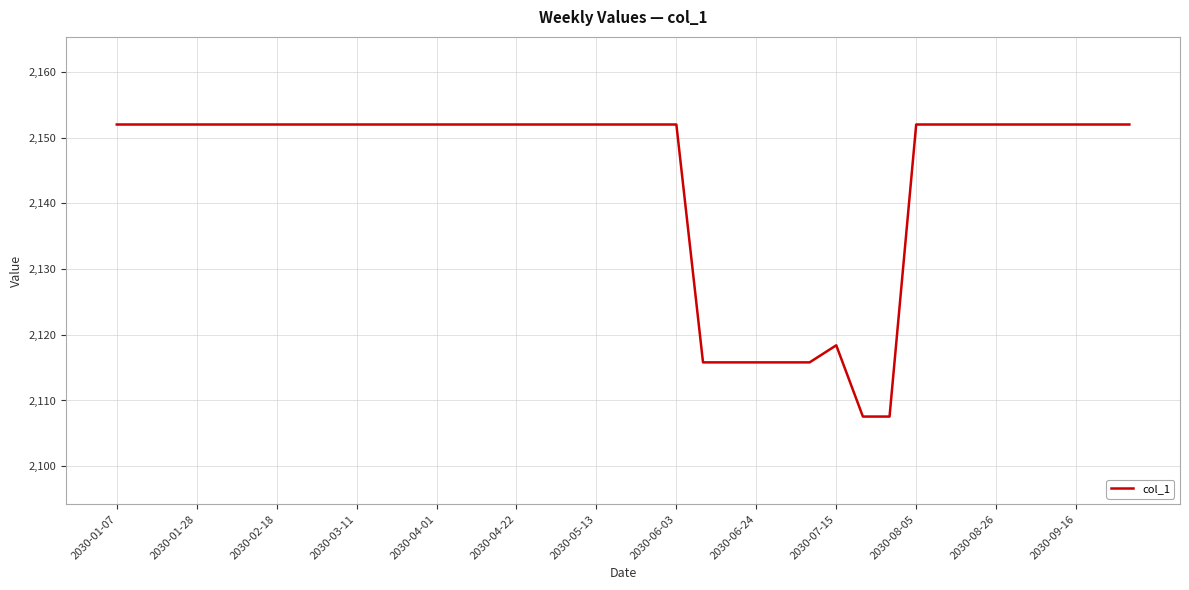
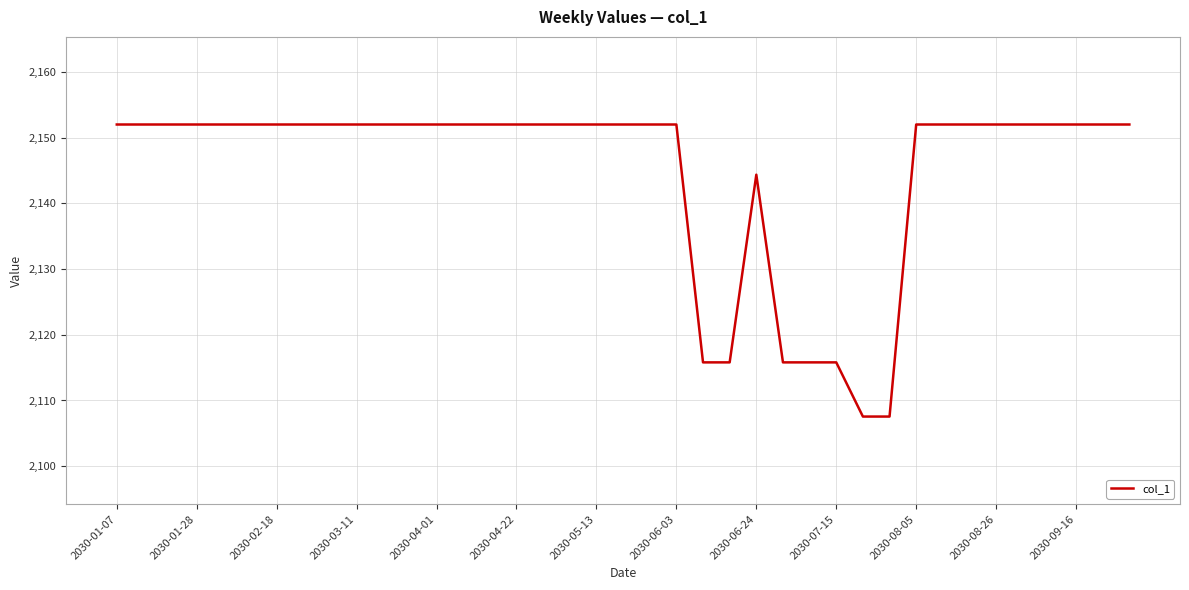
  {
    "2030-01-07": "2,152",
    "2030-01-28": "2,152",
    "2030-02-18": "2,152",
    "2030-03-11": "2,152",
    "2030-04-01": "2,152",
    "2030-04-22": "2,152",
    "2030-05-13": "2,152",
    "2030-06-03": "2,152",
-   "2030-06-24": "2,116",
-   "2030-07-15": "2,118",
+   "2030-06-24": "2,144",
+   "2030-07-15": "2,116",
    "2030-08-05": "2,152",
    "2030-08-26": "2,152",
    "2030-09-16": "2,152"
  }
